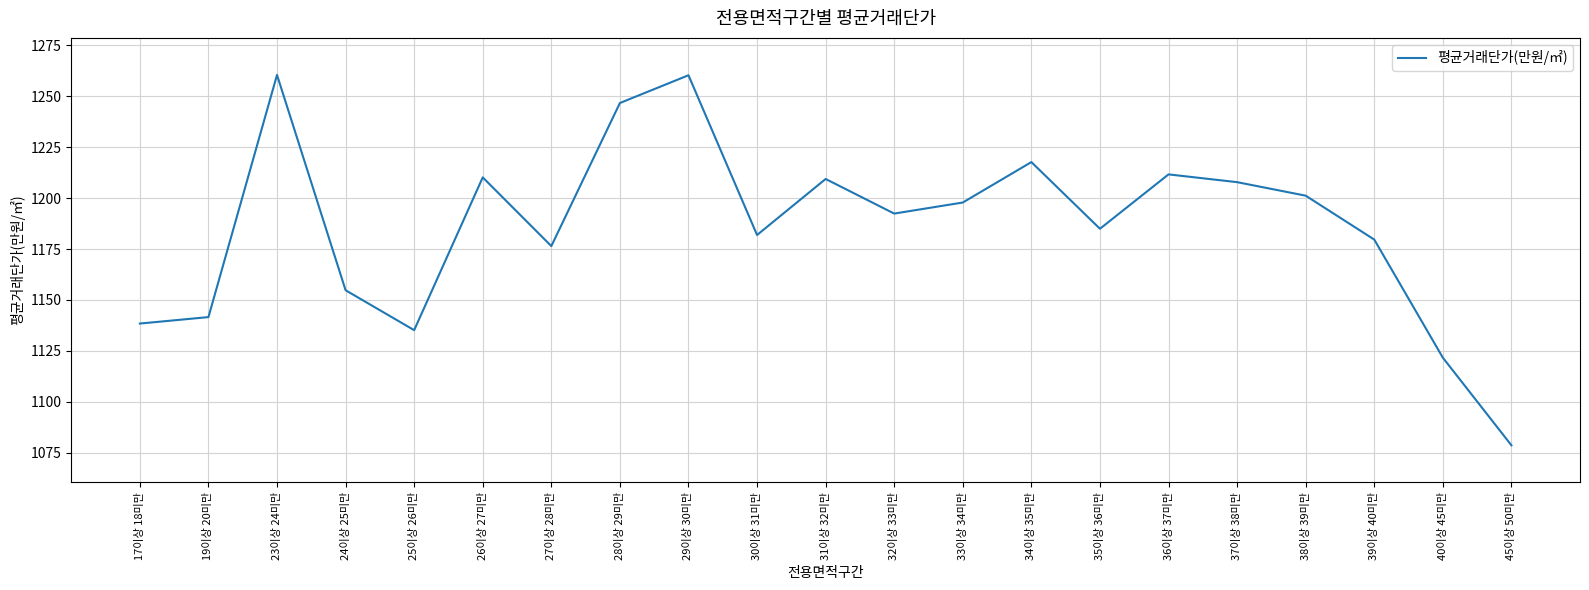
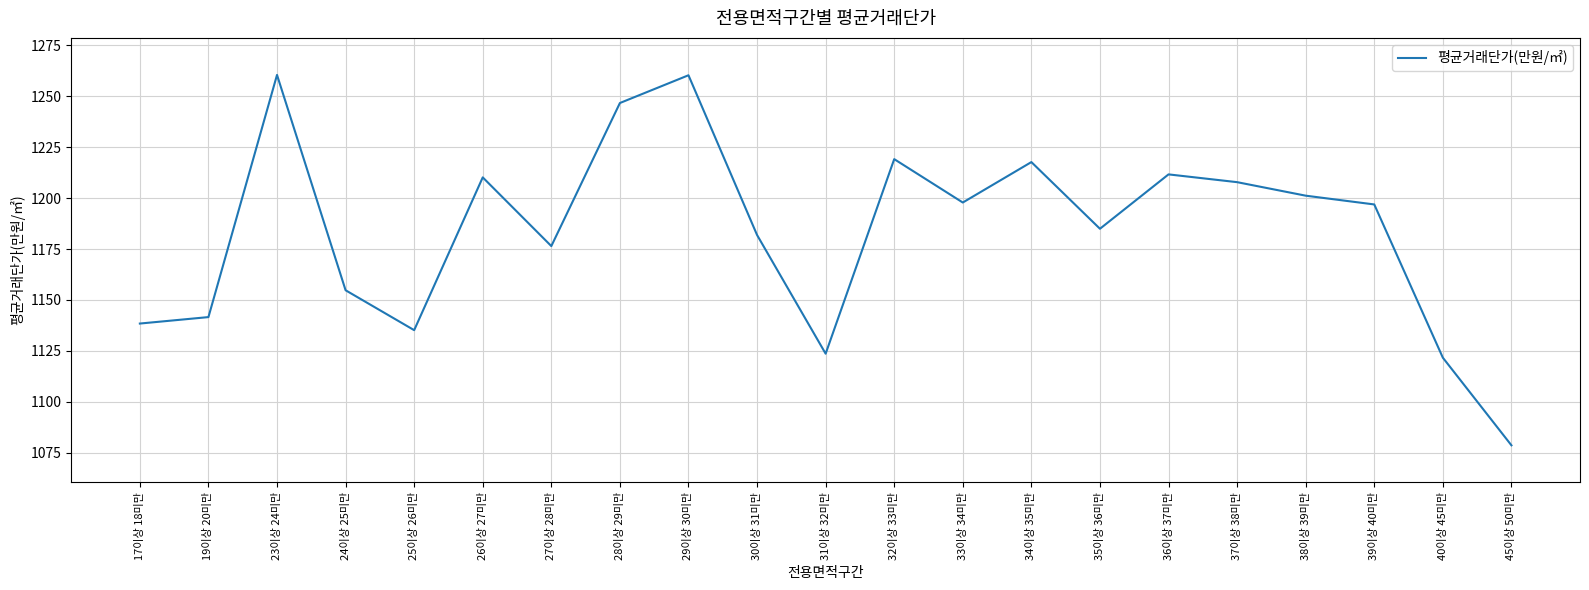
  {
    "17이상 18미만": 1138,
    "19이상 20미만": 1142,
    "23이상 24미만": 1261,
    "24이상 25미만": 1155,
    "25이상 26미만": 1135,
    "26이상 27미만": 1210,
    "27이상 28미만": 1176,
    "28이상 29미만": 1247,
    "29이상 30미만": 1260,
    "30이상 31미만": 1182,
-   "31이상 32미만": 1209,
-   "32이상 33미만": 1192,
+   "31이상 32미만": 1124,
+   "32이상 33미만": 1219,
    "33이상 34미만": 1198,
    "34이상 35미만": 1218,
    "35이상 36미만": 1185,
    "36이상 37미만": 1212,
    "37이상 38미만": 1208,
    "38이상 39미만": 1201,
-   "39이상 40미만": 1180,
+   "39이상 40미만": 1197,
    "40이상 45미만": 1122,
    "45이상 50미만": 1079
  }
